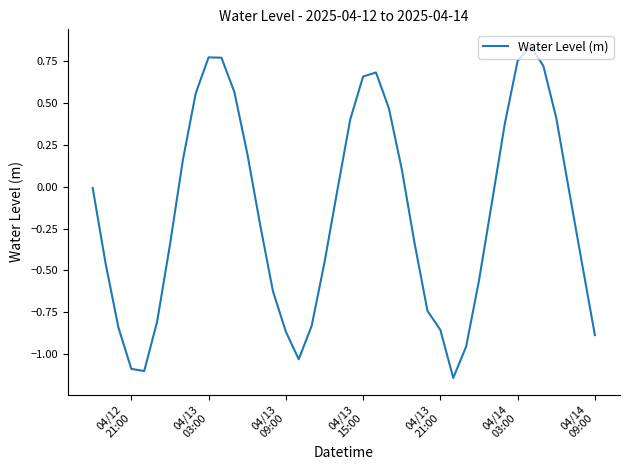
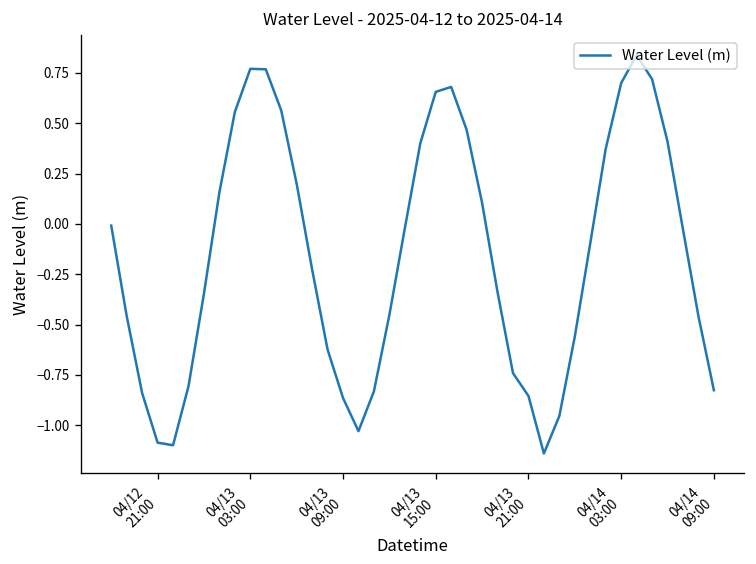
  {
    "04/12 21:00": -1.09,
    "04/13 03:00": 0.77,
    "04/13 09:00": -0.86,
    "04/13 15:00": 0.66,
    "04/13 21:00": -0.85,
-   "04/14 03:00": 0.75,
-   "04/14 09:00": -0.88
+   "04/14 03:00": 0.70,
+   "04/14 09:00": -0.83
  }
